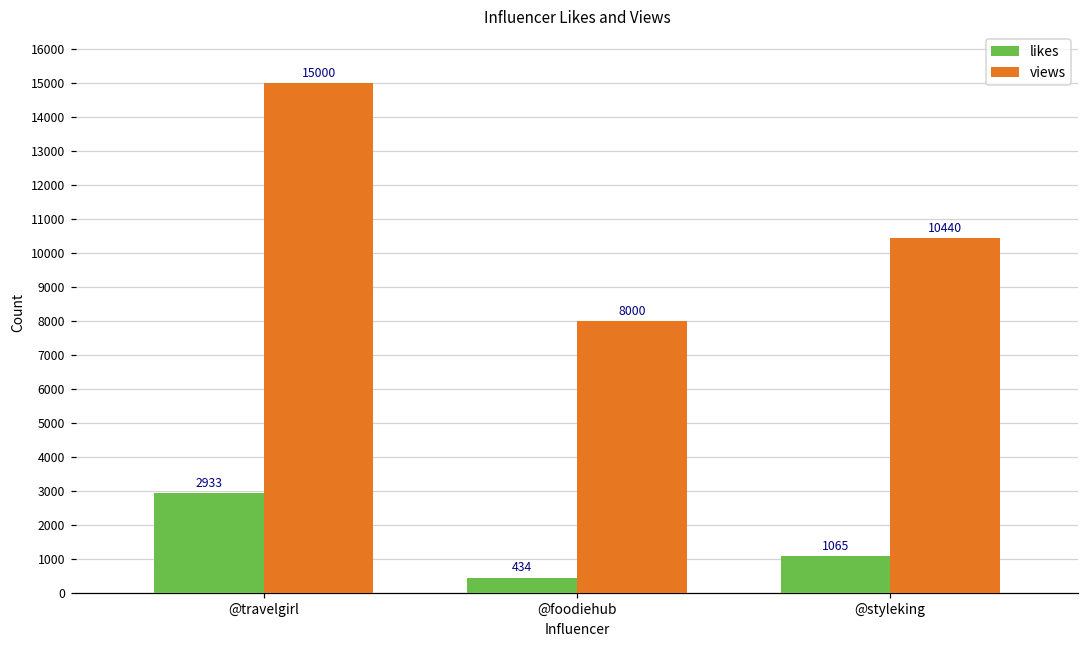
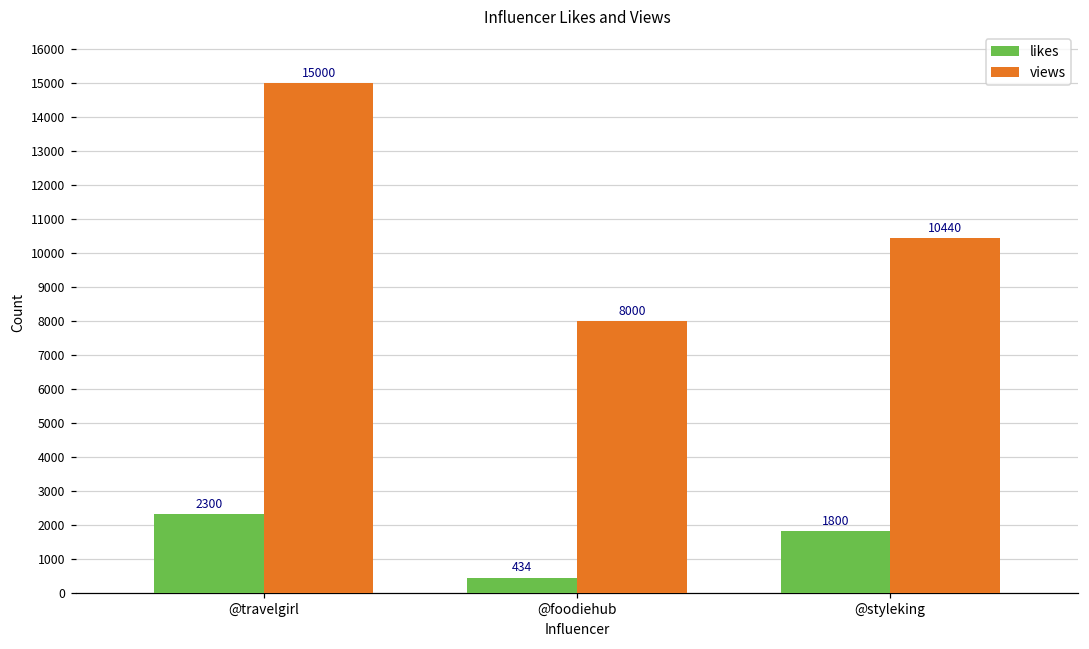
  {
    "likes": {
-     "@travelgirl": 2933,
+     "@travelgirl": 2300,
      "@foodiehub": 434,
-     "@styleking": 1065
+     "@styleking": 1800
    },
    "views": {
      "@travelgirl": 15000,
      "@foodiehub": 8000,
      "@styleking": 10440
    }
  }
